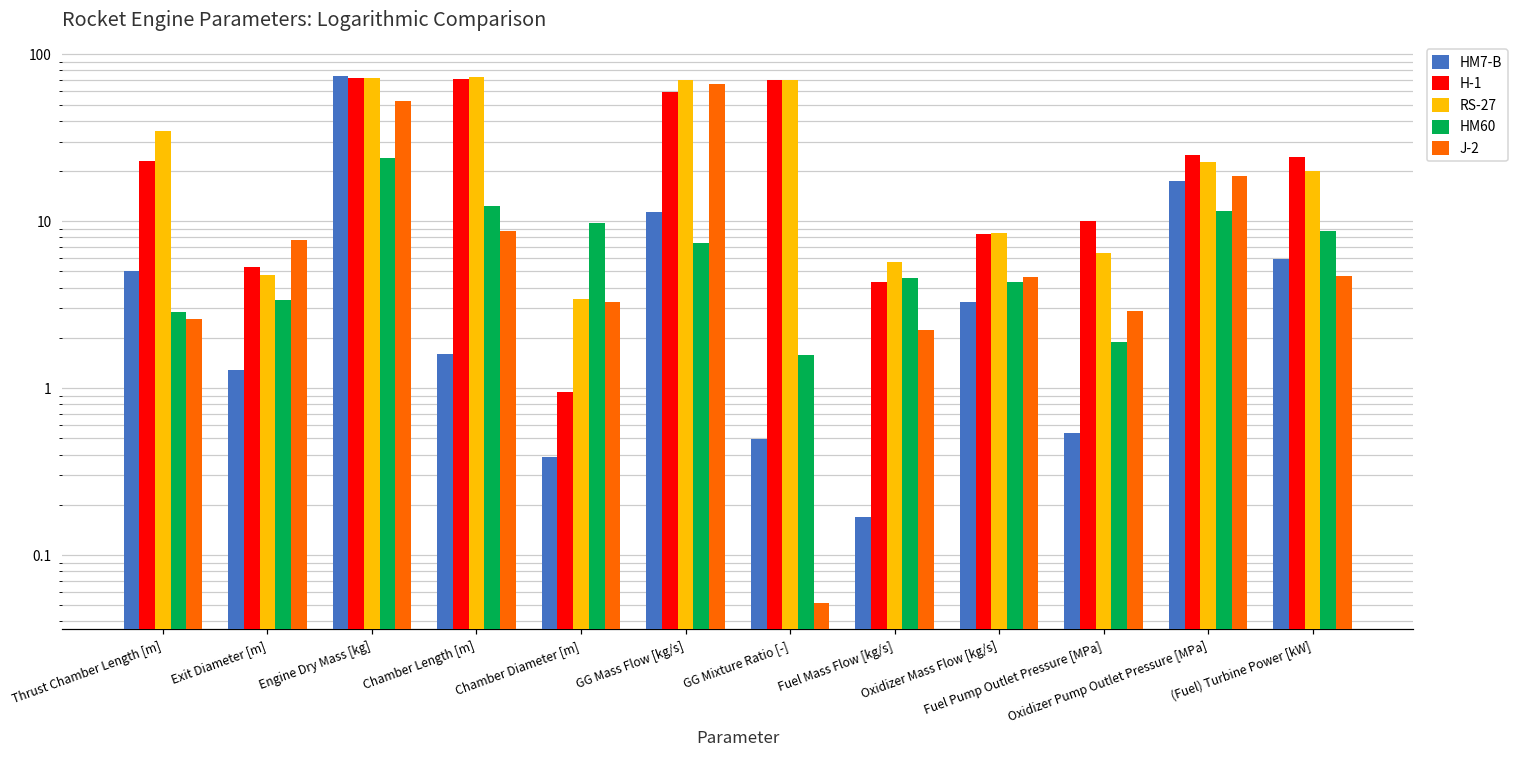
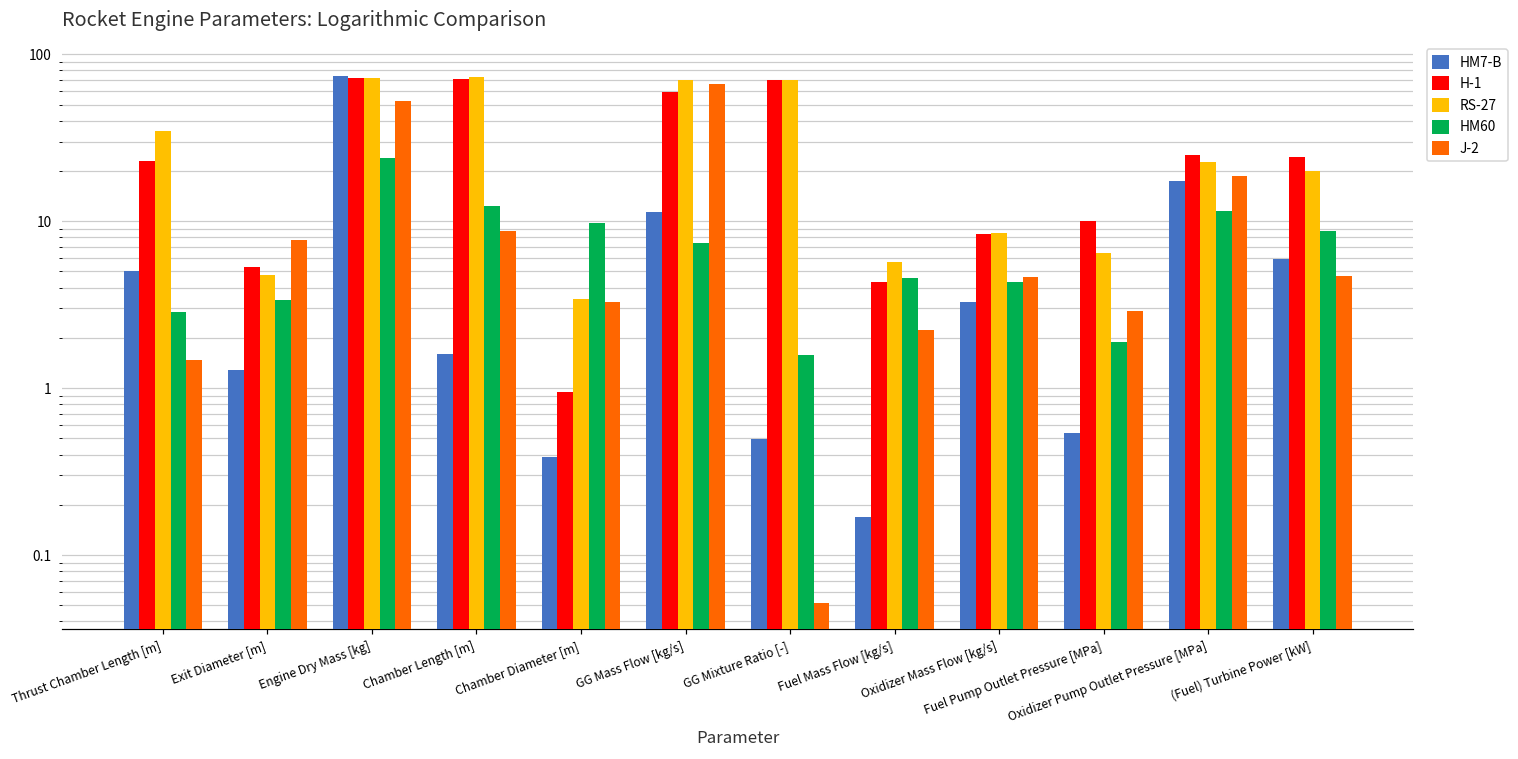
  {
    "HM7-B": {
      "Thrust Chamber Length [m]": 5.1,
      "Exit Diameter [m]": 1.3,
      "Engine Dry Mass [kg]": 70,
      "Chamber Length [m]": 1.6,
      "Chamber Diameter [m]": 0.4,
      "GG Mass Flow [kg/s]": 11,
      "GG Mixture Ratio [-]": 0.5,
      "Fuel Mass Flow [kg/s]": 0.17,
      "Oxidizer Mass Flow [kg/s]": 3.3,
      "Fuel Pump Outlet Pressure [MPa]": 0.54,
      "Oxidizer Pump Outlet Pressure [MPa]": 18,
      "(Fuel) Turbine Power [kW]": 5.9
    },
    "H-1": {
      "Thrust Chamber Length [m]": 23,
      "Exit Diameter [m]": 5.3,
      "Engine Dry Mass [kg]": 70,
      "Chamber Length [m]": 70,
      "Chamber Diameter [m]": 0.9,
      "GG Mass Flow [kg/s]": 59,
      "GG Mixture Ratio [-]": 70,
      "Fuel Mass Flow [kg/s]": 4.3,
      "Oxidizer Mass Flow [kg/s]": 8,
      "Fuel Pump Outlet Pressure [MPa]": 10,
      "Oxidizer Pump Outlet Pressure [MPa]": 25,
      "(Fuel) Turbine Power [kW]": 24
    },
    "RS-27": {
      "Thrust Chamber Length [m]": 35,
      "Exit Diameter [m]": 4.8,
      "Engine Dry Mass [kg]": 70,
      "Chamber Length [m]": 70,
      "Chamber Diameter [m]": 3.4,
      "GG Mass Flow [kg/s]": 70,
      "GG Mixture Ratio [-]": 70,
      "Fuel Mass Flow [kg/s]": 5.7,
      "Oxidizer Mass Flow [kg/s]": 9,
      "Fuel Pump Outlet Pressure [MPa]": 6.5,
      "Oxidizer Pump Outlet Pressure [MPa]": 23,
      "(Fuel) Turbine Power [kW]": 20
    },
    "HM60": {
      "Thrust Chamber Length [m]": 2.9,
      "Exit Diameter [m]": 3.4,
      "Engine Dry Mass [kg]": 24,
      "Chamber Length [m]": 12,
      "Chamber Diameter [m]": 10,
      "GG Mass Flow [kg/s]": 7,
      "GG Mixture Ratio [-]": 1.6,
      "Fuel Mass Flow [kg/s]": 4.6,
      "Oxidizer Mass Flow [kg/s]": 4.3,
      "Fuel Pump Outlet Pressure [MPa]": 1.9,
      "Oxidizer Pump Outlet Pressure [MPa]": 12,
      "(Fuel) Turbine Power [kW]": 9
    },
    "J-2": {
-     "Thrust Chamber Length [m]": 2.6,
+     "Thrust Chamber Length [m]": 1.5,
      "Exit Diameter [m]": 8,
      "Engine Dry Mass [kg]": 53,
      "Chamber Length [m]": 9,
      "Chamber Diameter [m]": 3.3,
      "GG Mass Flow [kg/s]": 70,
      "GG Mixture Ratio [-]": 0.052,
      "Fuel Mass Flow [kg/s]": 2.2,
      "Oxidizer Mass Flow [kg/s]": 4.6,
      "Fuel Pump Outlet Pressure [MPa]": 2.9,
      "Oxidizer Pump Outlet Pressure [MPa]": 19,
      "(Fuel) Turbine Power [kW]": 4.7
    }
  }
